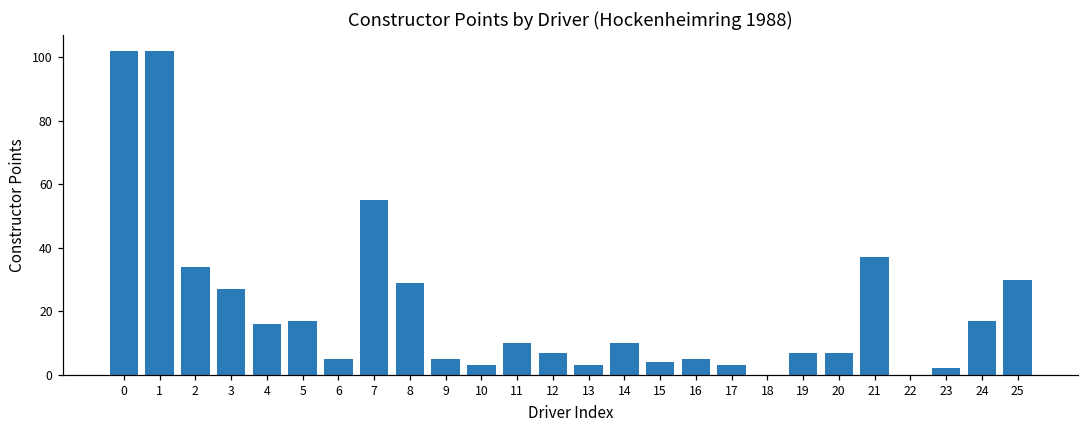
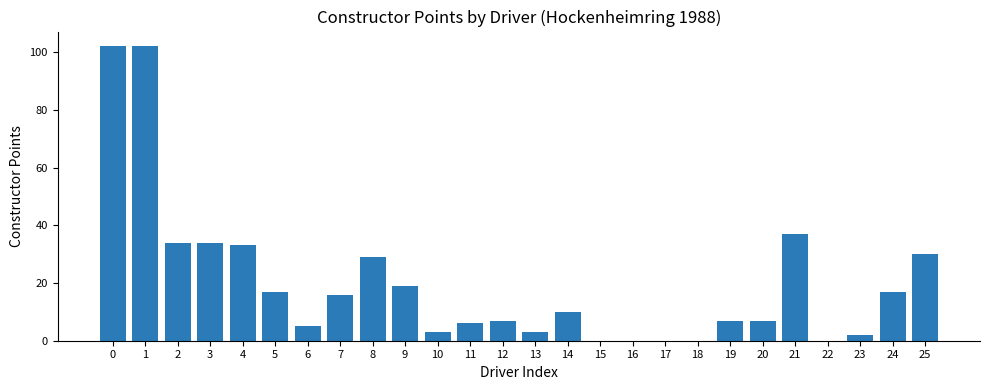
  {
    "0": 102,
    "1": 102,
    "2": 34,
-   "3": 27,
-   "4": 16,
+   "3": 34,
+   "4": 33,
    "5": 17,
    "6": 5,
-   "7": 55,
+   "7": 16,
    "8": 29,
-   "9": 5,
+   "9": 19,
    "10": 3,
-   "11": 10,
+   "11": 6,
    "12": 7,
    "13": 3,
    "14": 10,
-   "15": 4,
-   "16": 5,
-   "17": 3,
+   "15": 0,
+   "16": 0,
+   "17": 0,
    "18": 0,
    "19": 7,
    "20": 7,
    "21": 37,
    "22": 0,
    "23": 2,
    "24": 17,
    "25": 30
  }
